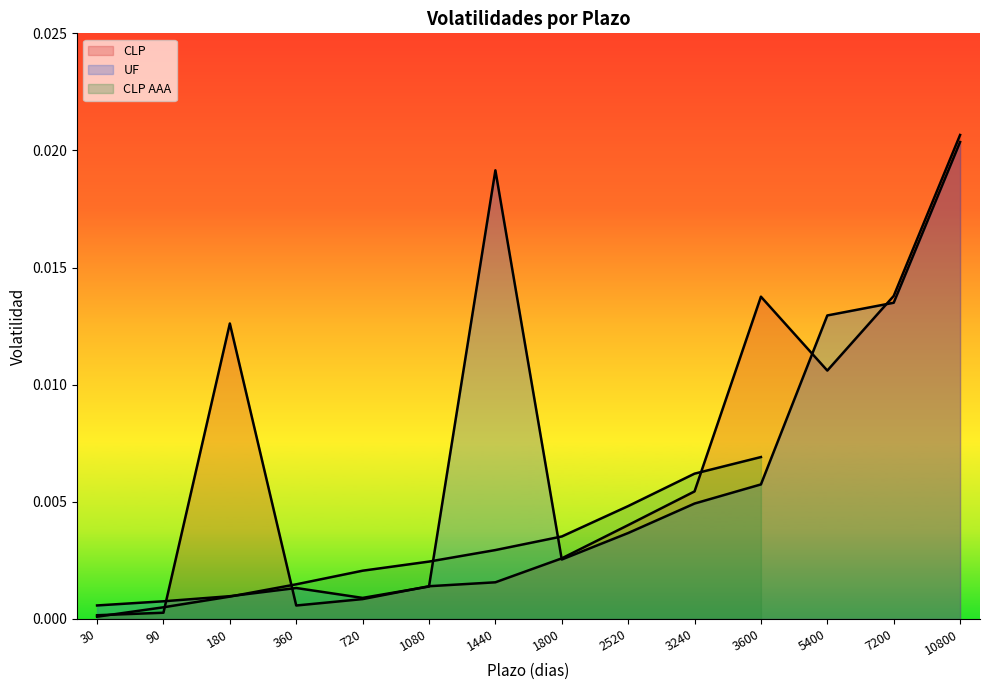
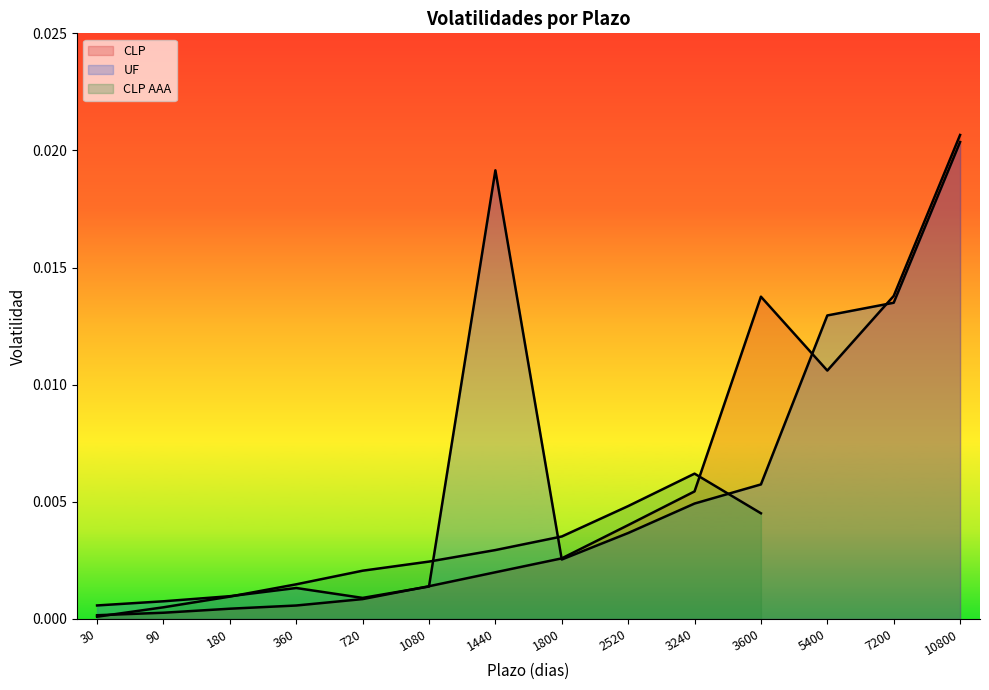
  {
    "CLP": {
      "90": 0.0003,
-     "180": 0.0126,
+     "180": 0.0004,
      "360": 0.0006,
-     "1440": 0.0016,
+     "1440": 0.0020,
      "2520": 0.0040,
      "3240": 0.0054,
      "3600": 0.0138,
      "5400": 0.0106,
      "7200": 0.0138,
      "10800": 0.0207
    },
    "UF": {
      "30": 0.0006,
      "90": 0.0008,
      "360": 0.0013,
      "1440": 0.0192,
      "2520": 0.0037,
      "3240": 0.0049,
      "3600": 0.0057,
      "5400": 0.0130,
      "7200": 0.0135,
      "10800": 0.0204
    },
    "CLP AAA": {
      "90": 0.0005,
      "360": 0.0015,
      "720": 0.0021,
      "1080": 0.0024,
      "1440": 0.0029,
      "1800": 0.0035,
      "2520": 0.0048,
      "3240": 0.0062,
-     "3600": 0.0069
+     "3600": 0.0045
    }
  }
